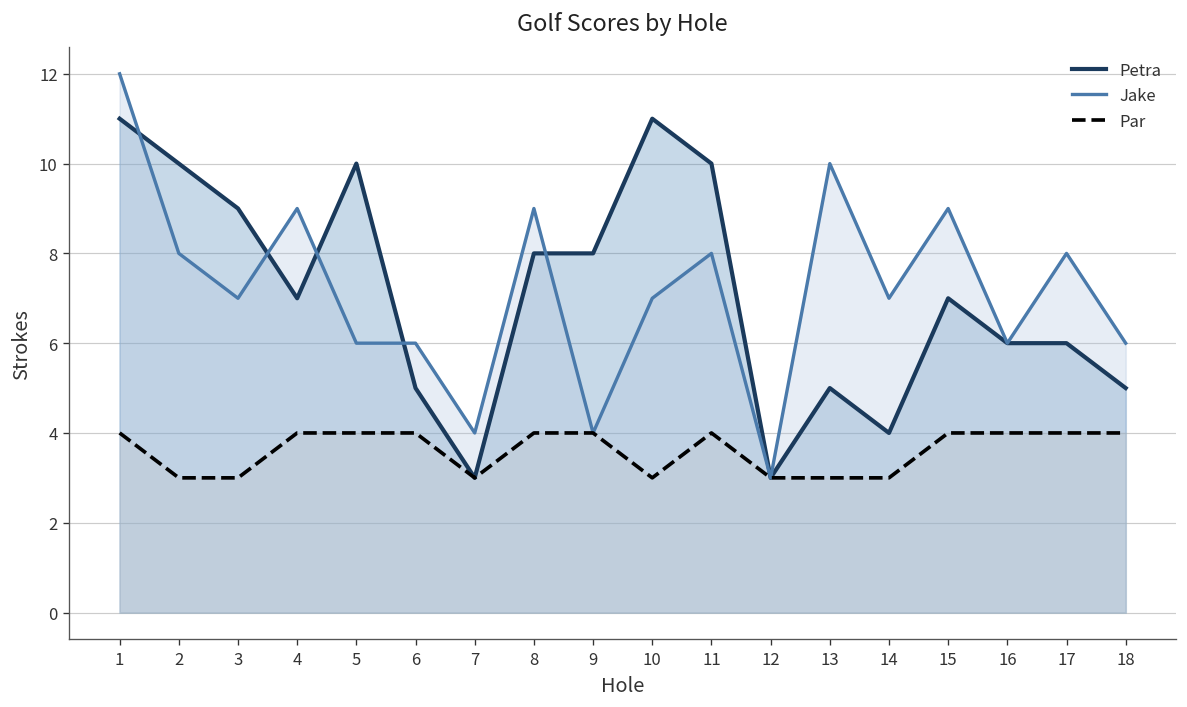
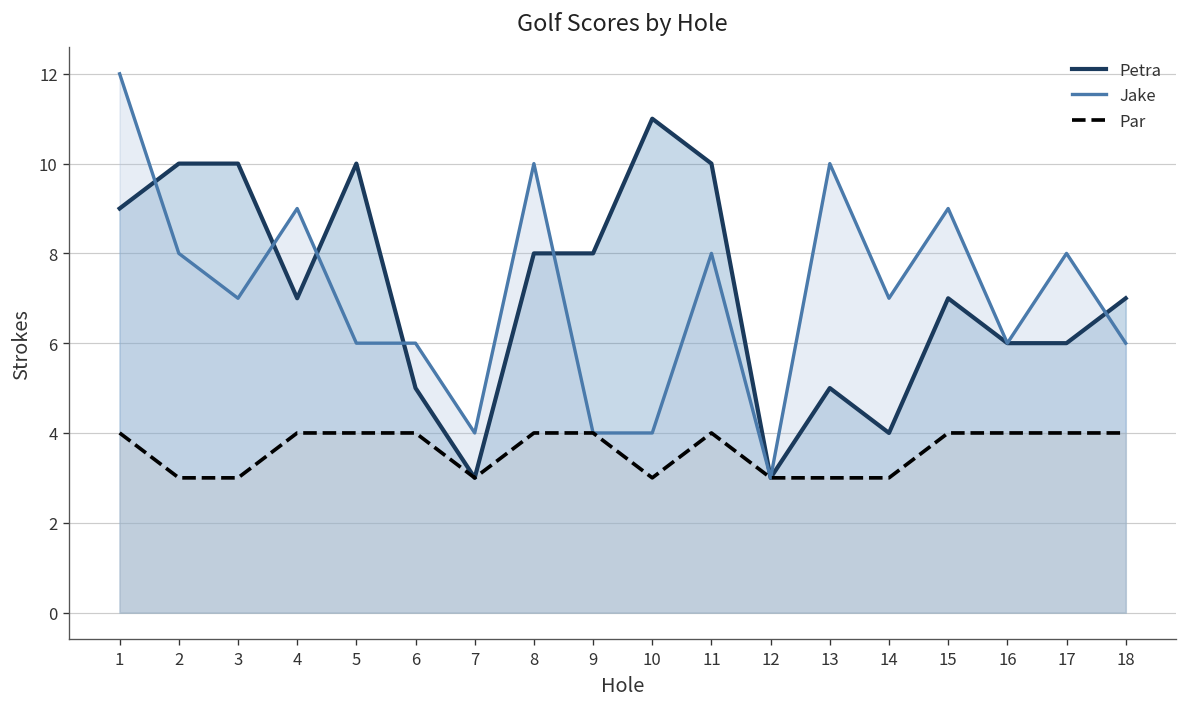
  {
    "Petra": {
-     "1": 11,
+     "1": 9,
      "2": 10,
-     "3": 9,
+     "3": 10,
      "4": 7,
      "5": 10,
      "6": 5,
      "8": 8,
      "9": 8,
      "10": 11,
      "11": 10,
      "13": 5,
      "14": 4,
      "15": 7,
      "17": 6,
-     "18": 5
+     "18": 7
    },
    "Jake": {
      "1": 12,
      "2": 8,
      "3": 7,
      "4": 9,
      "5": 6,
      "6": 6,
      "7": 4,
-     "8": 9,
-     "10": 7,
+     "8": 10,
+     "10": 4,
      "11": 8,
      "13": 10,
      "14": 7,
      "15": 9,
      "17": 8,
      "18": 6
    },
    "Par": {
      "1": 4,
      "2": 3,
      "3": 3,
      "4": 4,
      "5": 4,
      "6": 4,
      "8": 4,
      "10": 3,
      "11": 4,
      "13": 3,
      "14": 3,
      "15": 4,
      "16": 4,
      "17": 4,
      "18": 4
    }
  }
